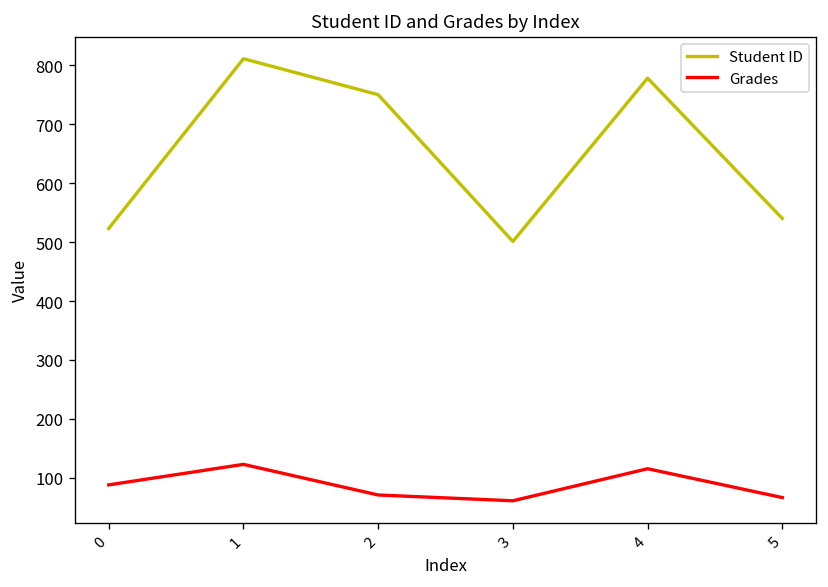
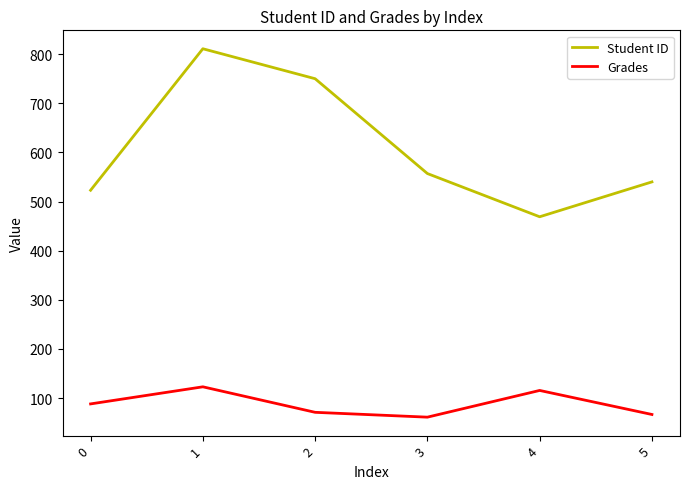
  {
    "Student ID": {
      "0": 520,
      "1": 810,
      "2": 750,
-     "3": 500,
-     "4": 780,
+     "3": 560,
+     "4": 470,
      "5": 540
    },
    "Grades": {
      "0": 90,
      "1": 120,
      "2": 70,
      "3": 60,
      "4": 120,
      "5": 70
    }
  }
